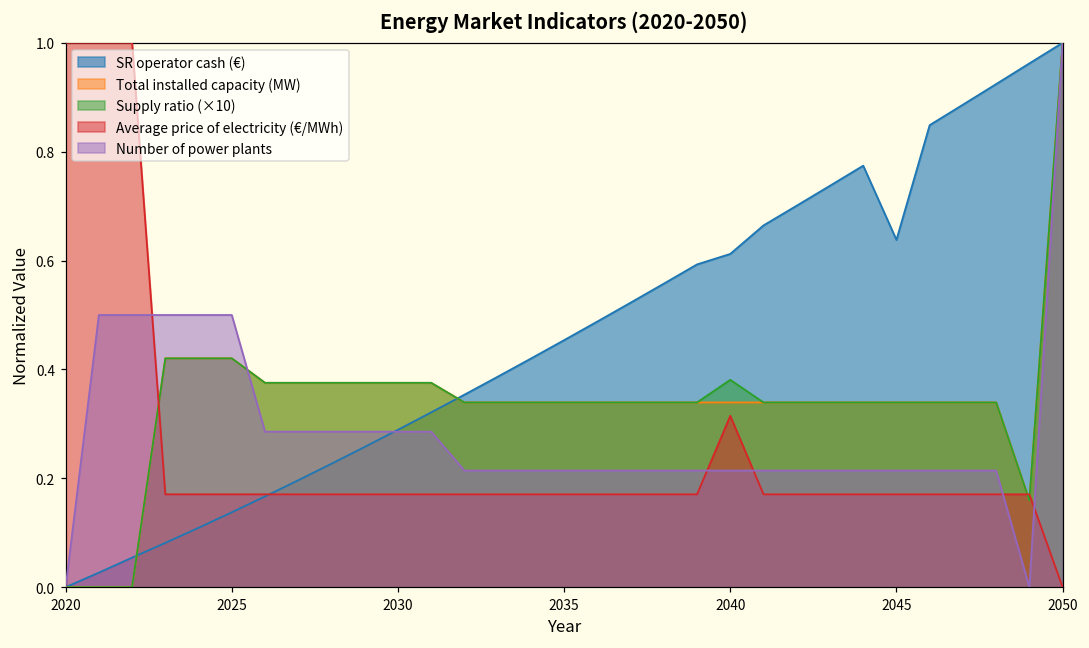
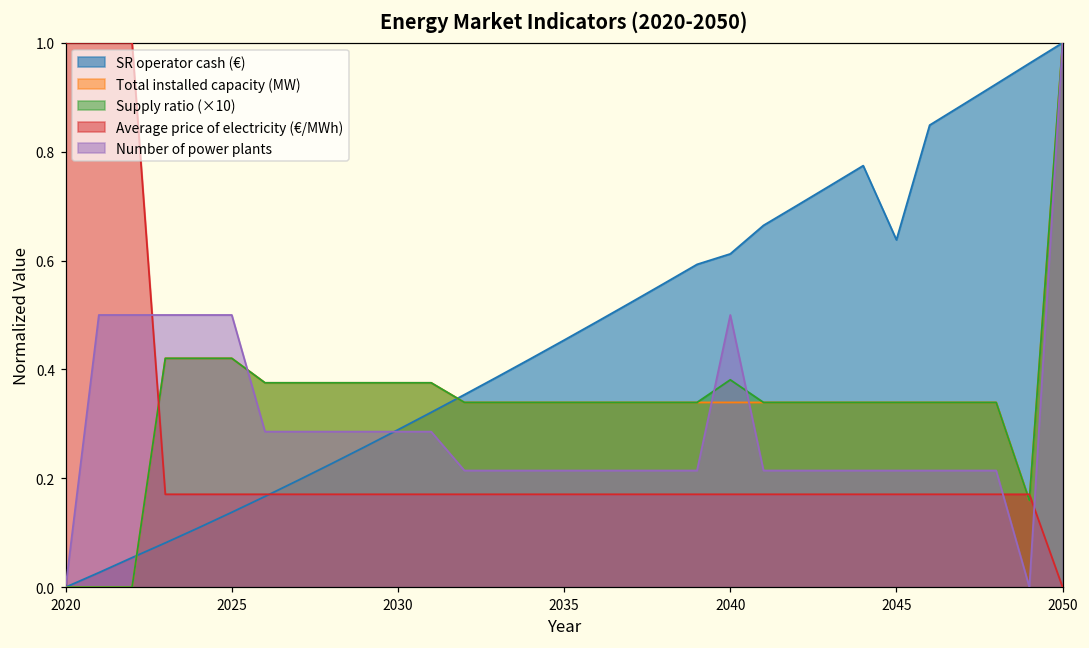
  {
    "SR operator cash (€)": {
      "2025": 0.14,
      "2035": 0.45,
      "2040": 0.61,
      "2045": 0.64
    },
    "Total installed capacity (MW)": {
      "2040": 0.34
    },
    "Supply ratio (×10)": {
      "2040": 0.38
    },
    "Average price of electricity (€/MWh)": {
      "2020": 1.00,
      "2025": 0.17,
      "2030": 0.17,
      "2035": 0.17,
-     "2040": 0.31,
+     "2040": 0.17,
      "2045": 0.17,
      "2050": 0.00
    },
    "Number of power plants": {
      "2025": 0.50,
      "2035": 0.21,
-     "2040": 0.21,
+     "2040": 0.50,
      "2045": 0.21
    }
  }
